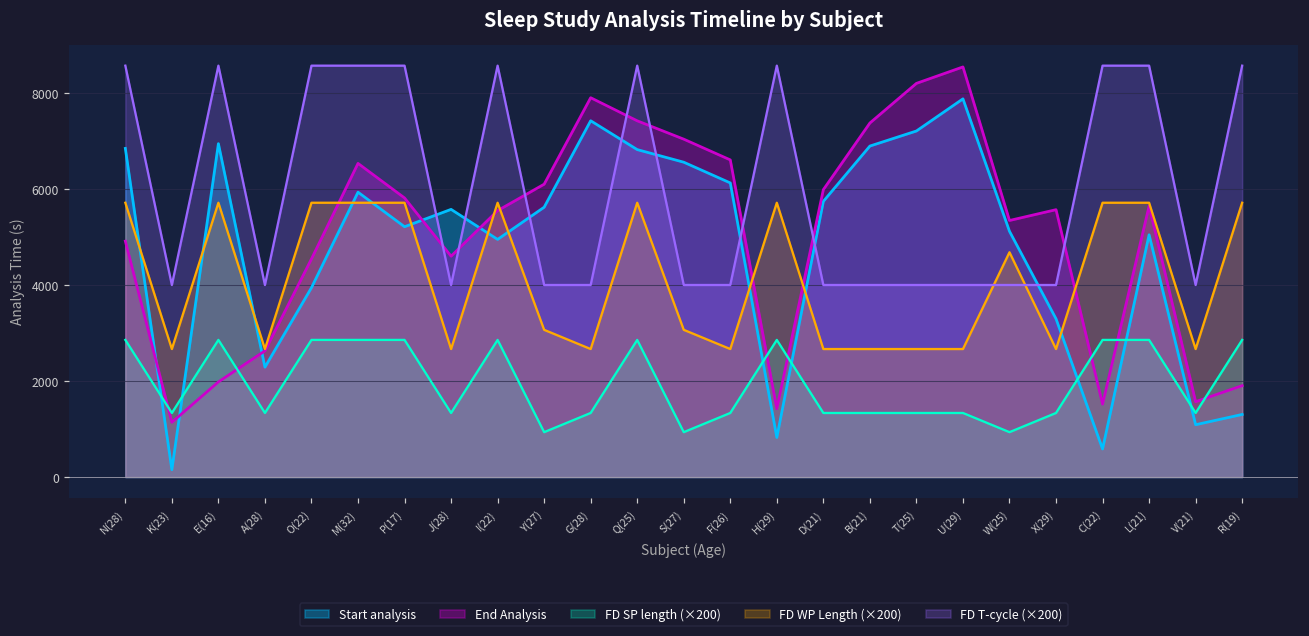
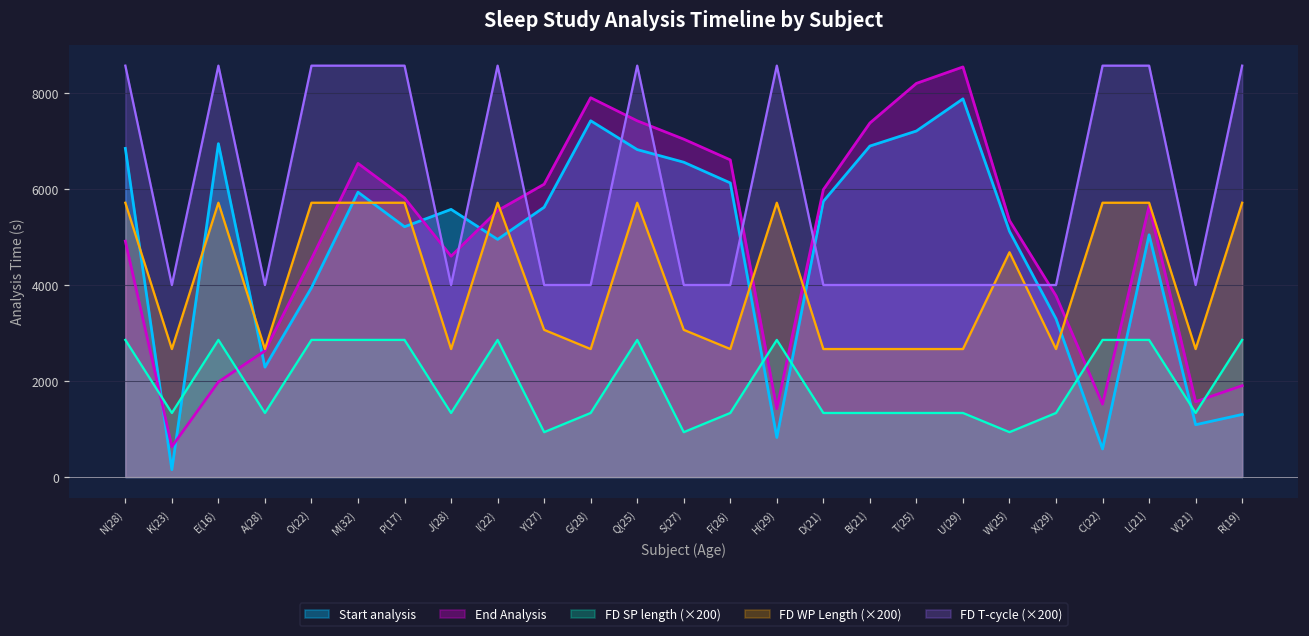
  {
    "End Analysis": {
      "N(28)": 4900,
-     "K(23)": 1100,
+     "K(23)": 600,
      "E(16)": 2000,
      "O(22)": 4500,
      "M(32)": 6500,
      "P(17)": 5800,
      "J(28)": 4600,
      "I(22)": 5500,
      "Y(27)": 6100,
      "G(28)": 7900,
      "Q(25)": 7400,
      "S(27)": 7000,
      "F(26)": 6600,
      "H(29)": 1400,
      "D(21)": 6000,
      "B(21)": 7400,
      "T(25)": 8200,
      "U(29)": 8500,
      "W(25)": 5300,
-     "X(29)": 5600,
+     "X(29)": 3800,
      "C(22)": 1500,
      "L(21)": 5600,
      "V(21)": 1600,
      "R(19)": 1900
    },
    "FD WP Length (×200)": {
      "N(28)": 5700,
      "K(23)": 2700,
      "E(16)": 5700,
      "O(22)": 5700,
      "M(32)": 5700,
      "P(17)": 5700,
      "J(28)": 2700,
      "I(22)": 5700,
      "Y(27)": 3100,
      "G(28)": 2700,
      "Q(25)": 5700,
      "S(27)": 3100,
      "F(26)": 2700,
      "H(29)": 5700,
      "D(21)": 2700,
      "B(21)": 2700,
      "T(25)": 2700,
      "U(29)": 2700,
      "W(25)": 4700,
      "X(29)": 2700,
      "C(22)": 5700,
      "L(21)": 5700,
      "V(21)": 2700,
      "R(19)": 5700
    },
    "FD T-cycle (×200)": {
      "N(28)": 8600,
      "K(23)": 4000,
      "E(16)": 8600,
      "A(28)": 4000,
      "O(22)": 8600,
      "M(32)": 8600,
      "P(17)": 8600,
      "J(28)": 4000,
      "I(22)": 8600,
      "Y(27)": 4000,
      "G(28)": 4000,
      "Q(25)": 8600,
      "S(27)": 4000,
      "F(26)": 4000,
      "H(29)": 8600,
      "D(21)": 4000,
      "B(21)": 4000,
      "T(25)": 4000,
      "U(29)": 4000,
      "W(25)": 4000,
      "X(29)": 4000,
      "C(22)": 8600,
      "L(21)": 8600,
      "V(21)": 4000,
      "R(19)": 8600
    }
  }
